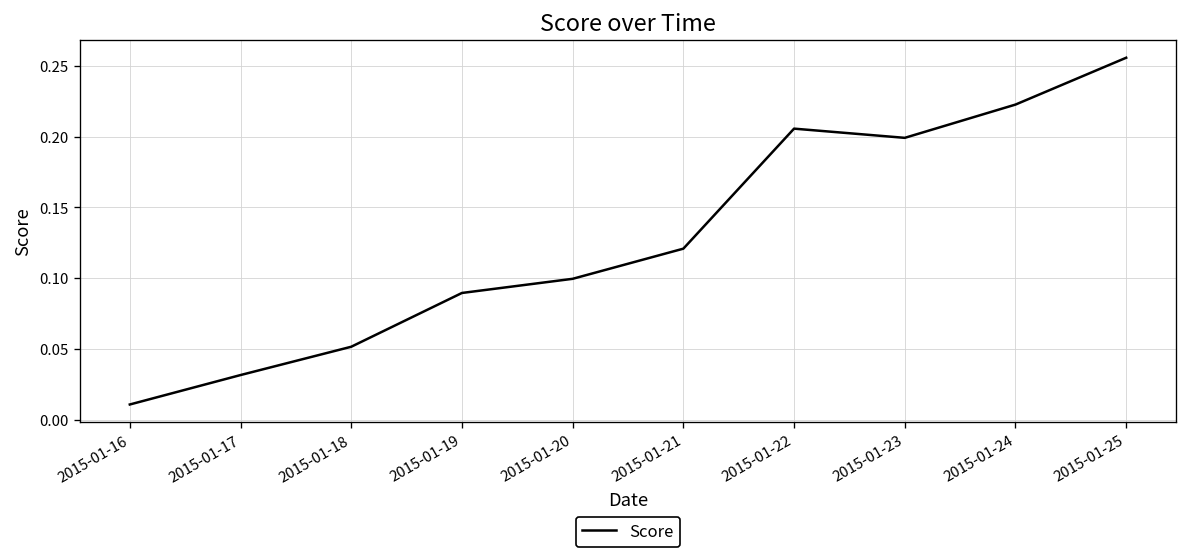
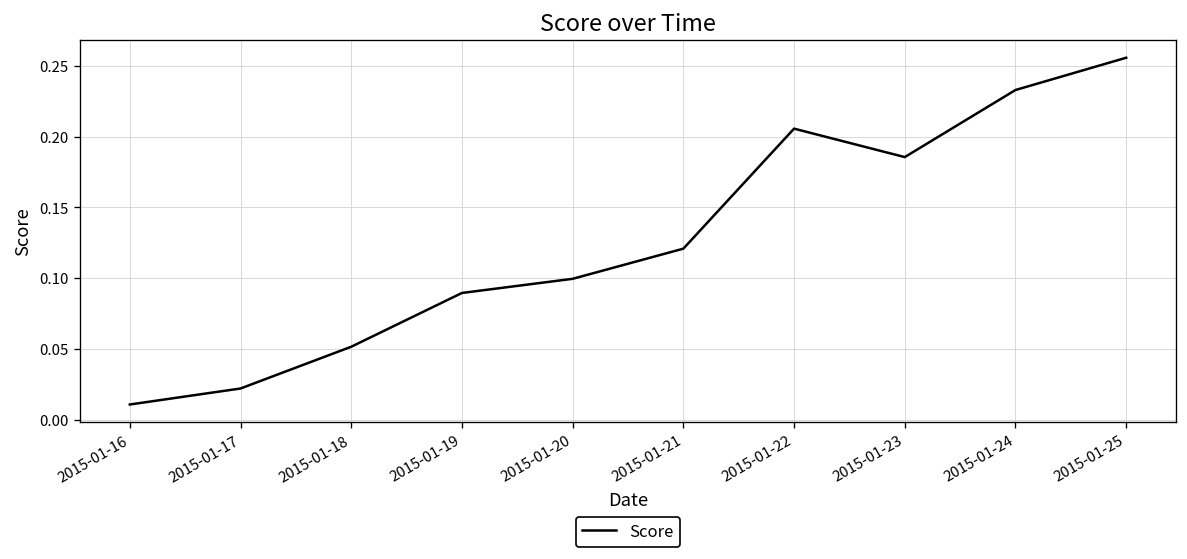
  {
    "2015-01-16": 0.011,
-   "2015-01-17": 0.032,
+   "2015-01-17": 0.022,
    "2015-01-18": 0.052,
    "2015-01-19": 0.090,
    "2015-01-20": 0.100,
    "2015-01-21": 0.121,
    "2015-01-22": 0.206,
-   "2015-01-23": 0.199,
-   "2015-01-24": 0.223,
+   "2015-01-23": 0.186,
+   "2015-01-24": 0.233,
    "2015-01-25": 0.256
  }
